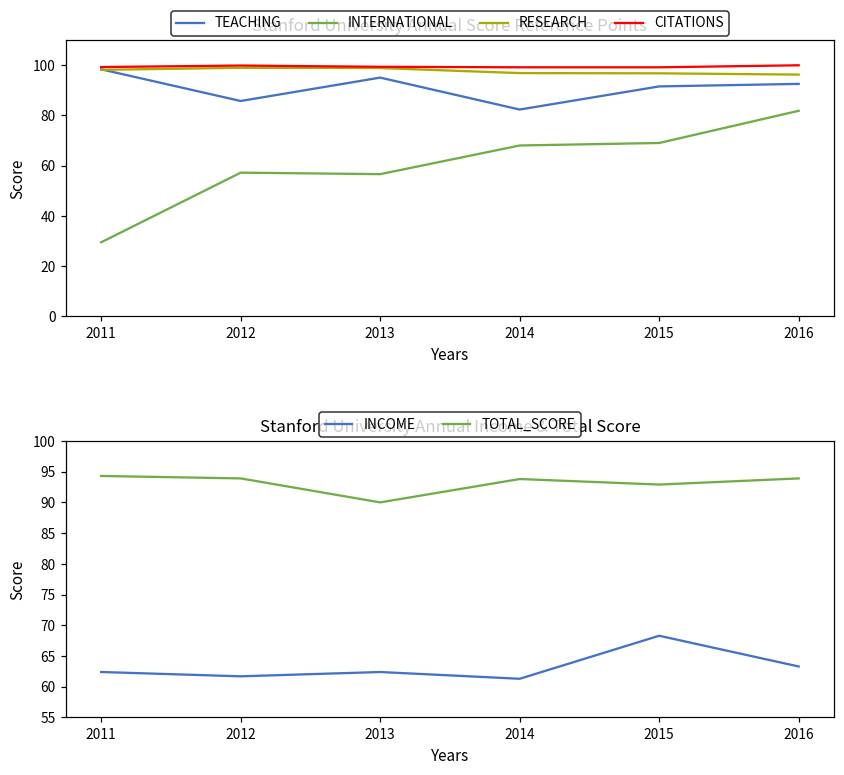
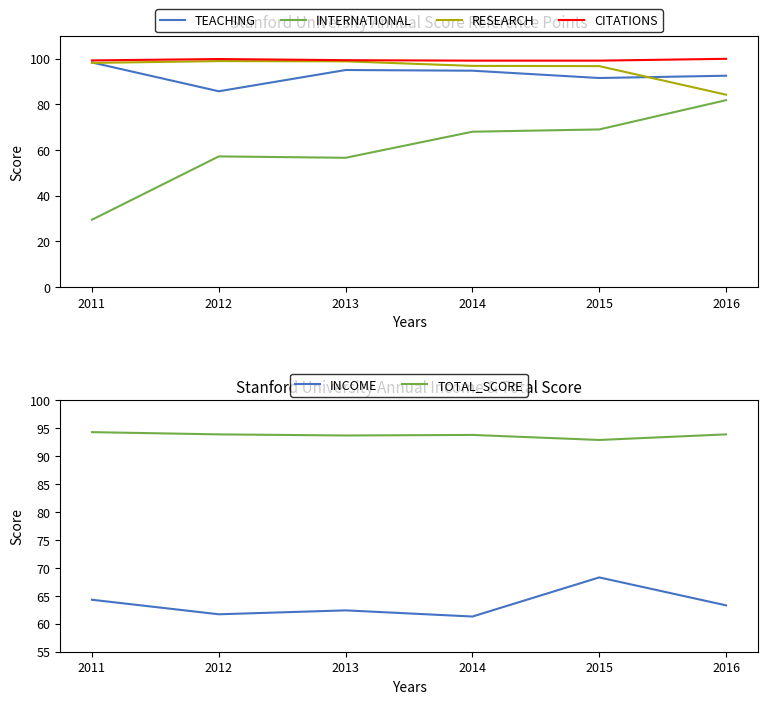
  {
    "Stanford University Annual Score Reference Points": {
      "TEACHING": {
        "2012": 86,
        "2013": 95,
-       "2014": 82,
+       "2014": 95,
        "2015": 92,
        "2016": 93
      },
      "INTERNATIONAL": {
        "2011": 30,
        "2012": 57,
        "2013": 57,
        "2014": 68,
        "2015": 69,
        "2016": 82
      },
      "RESEARCH": {
        "2014": 97,
        "2015": 97,
-       "2016": 96
+       "2016": 84
      },
      "CITATIONS": {
        "2014": 99,
        "2015": 99,
        "2016": 100
      }
    },
    "Stanford University Annual Income & Total Score": {
      "INCOME": {
-       "2011": 62,
+       "2011": 64,
        "2012": 62,
        "2013": 62,
        "2014": 61,
        "2015": 68,
        "2016": 63
      },
      "TOTAL_SCORE": {
        "2011": 94,
        "2012": 94,
-       "2013": 90,
+       "2013": 94,
        "2014": 94,
        "2015": 93,
        "2016": 94
      }
    }
  }
